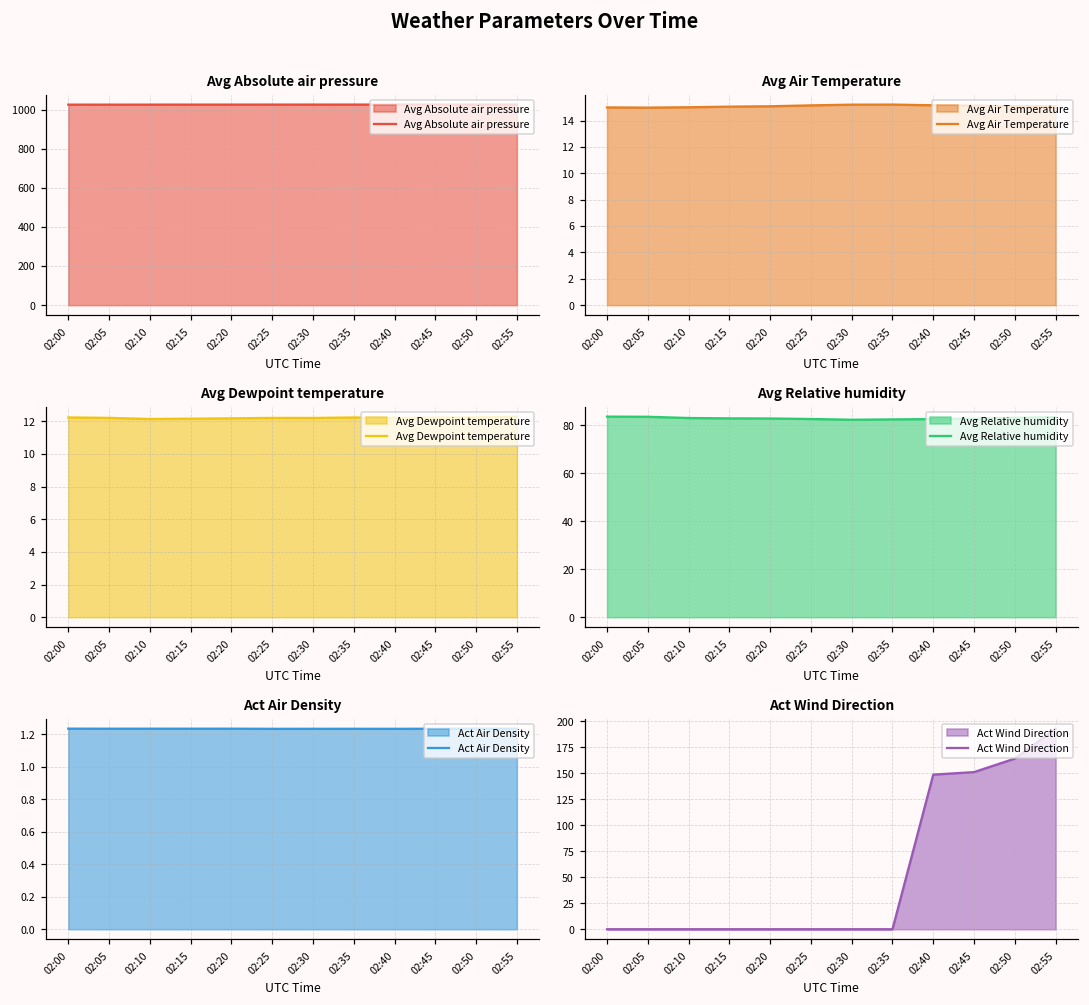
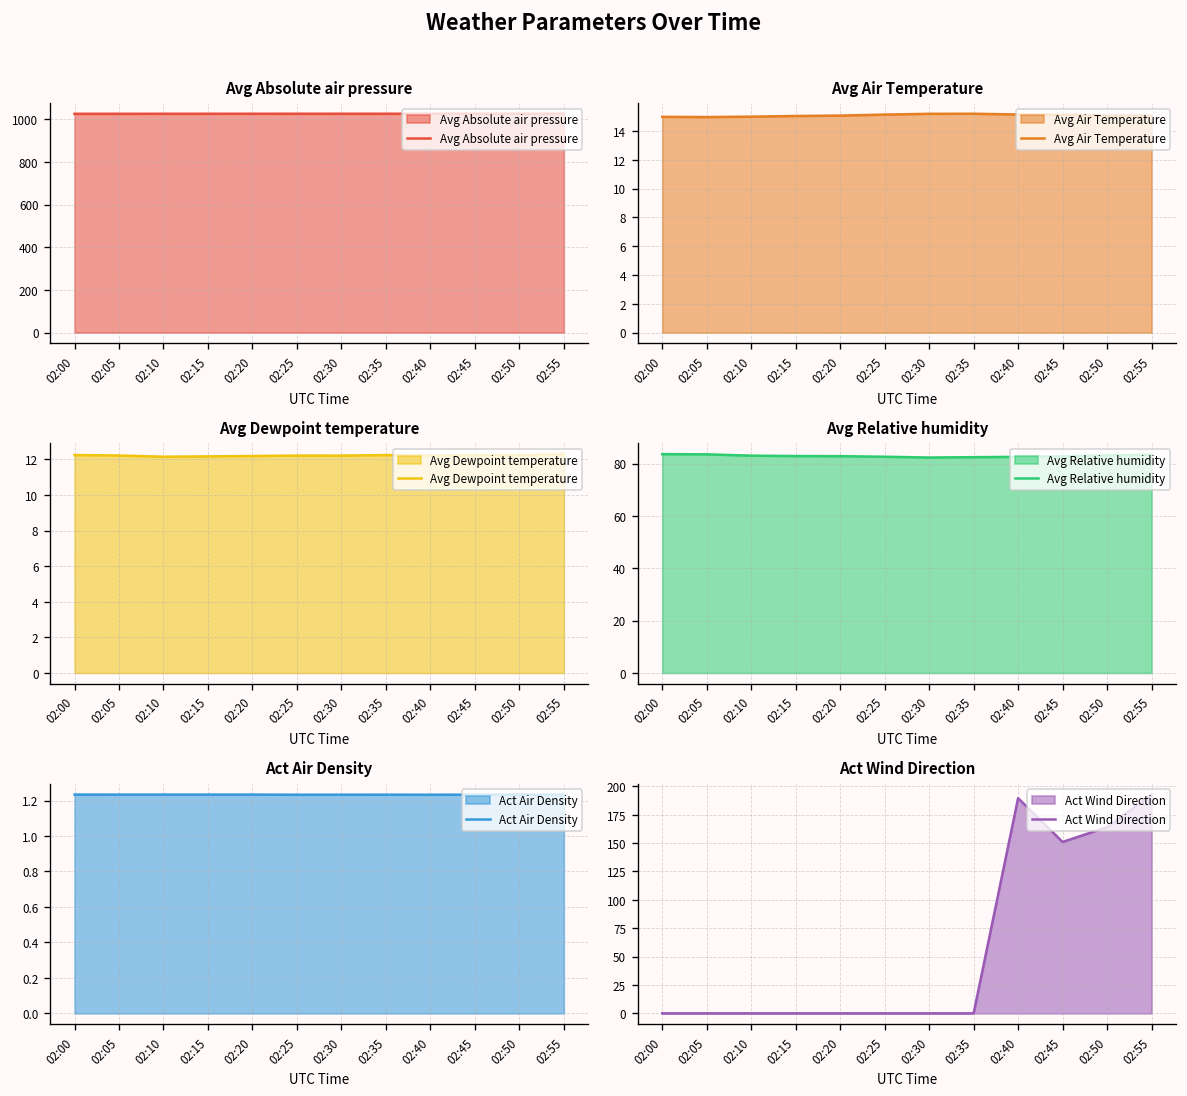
  {
    "Avg Absolute air pressure": {
      "02:00": 1030,
      "02:05": 1030,
      "02:10": 1030,
      "02:15": 1030,
      "02:20": 1030,
      "02:25": 1030,
      "02:30": 1030,
      "02:35": 1030
    },
    "Avg Air Temperature": {
      "02:00": 15.0,
      "02:05": 15.0,
      "02:10": 15.0,
      "02:15": 15.1,
      "02:20": 15.1,
      "02:25": 15.1,
      "02:30": 15.2,
      "02:35": 15.2
    },
    "Avg Dewpoint temperature": {
      "02:00": 12.2,
      "02:05": 12.2,
      "02:10": 12.1,
      "02:15": 12.2,
      "02:20": 12.2,
      "02:25": 12.2,
      "02:30": 12.2,
      "02:35": 12.2
    },
    "Avg Relative humidity": {
      "02:00": 84,
      "02:05": 84,
      "02:10": 83,
      "02:15": 83,
      "02:20": 83,
      "02:25": 83,
      "02:30": 82,
      "02:35": 82
    },
    "Act Air Density": {
      "02:00": 1.23,
      "02:05": 1.23,
      "02:10": 1.23,
      "02:15": 1.23,
      "02:20": 1.23,
      "02:25": 1.23,
      "02:30": 1.23,
      "02:35": 1.23,
      "02:40": 1.23
    },
    "Act Wind Direction": {
      "02:00": 0,
      "02:05": 0,
      "02:10": 0,
      "02:15": 0,
      "02:20": 0,
      "02:25": 0,
      "02:30": 0,
      "02:35": 0,
-     "02:40": 150,
+     "02:40": 190,
      "02:45": 150
    }
  }
